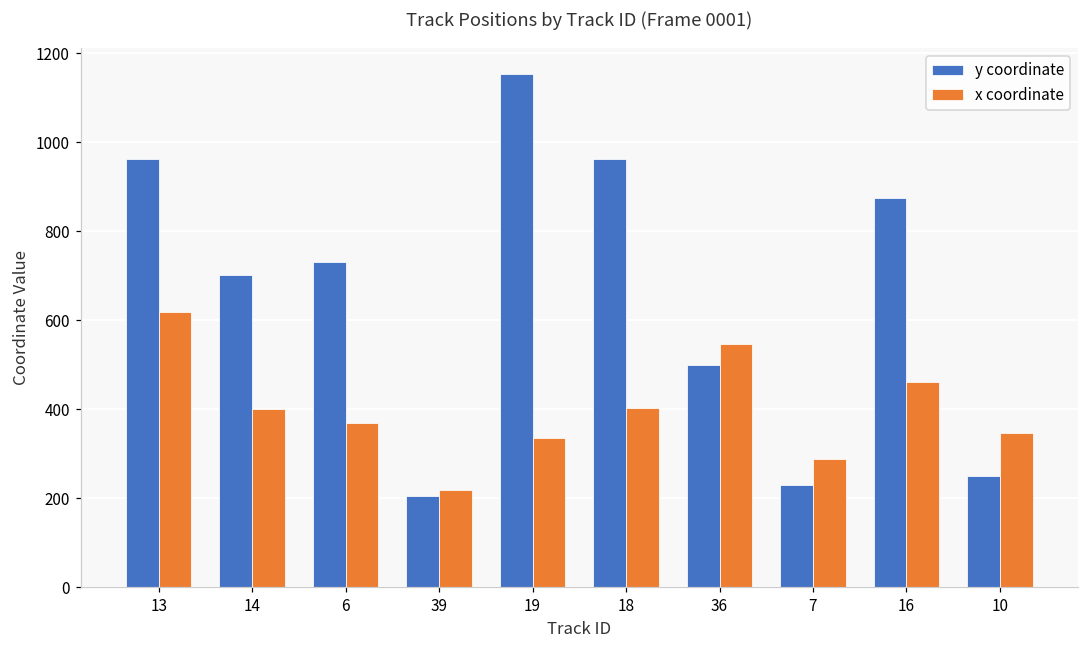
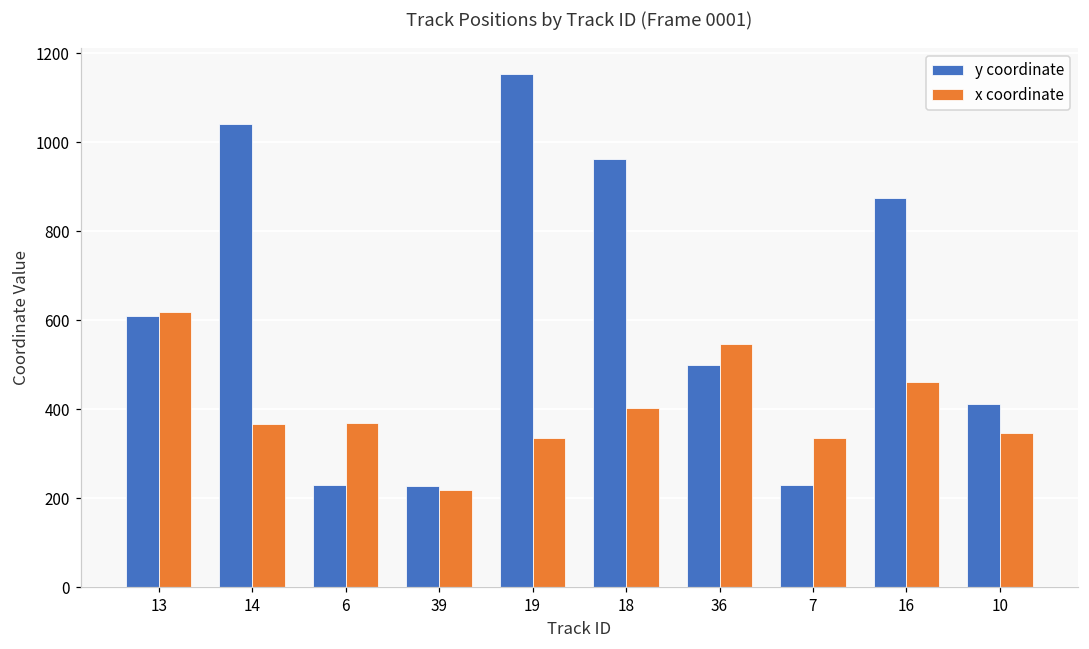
  {
    "y coordinate": {
-     "13": 960,
-     "14": 700,
-     "6": 730,
-     "39": 200,
+     "13": 610,
+     "14": 1040,
+     "6": 230,
+     "39": 230,
      "19": 1150,
      "18": 960,
      "36": 500,
      "7": 230,
      "16": 870,
-     "10": 250
+     "10": 410
    },
    "x coordinate": {
      "13": 620,
-     "14": 400,
+     "14": 370,
      "6": 370,
      "39": 220,
      "19": 340,
      "18": 400,
      "36": 550,
-     "7": 290,
+     "7": 340,
      "16": 460,
      "10": 350
    }
  }
